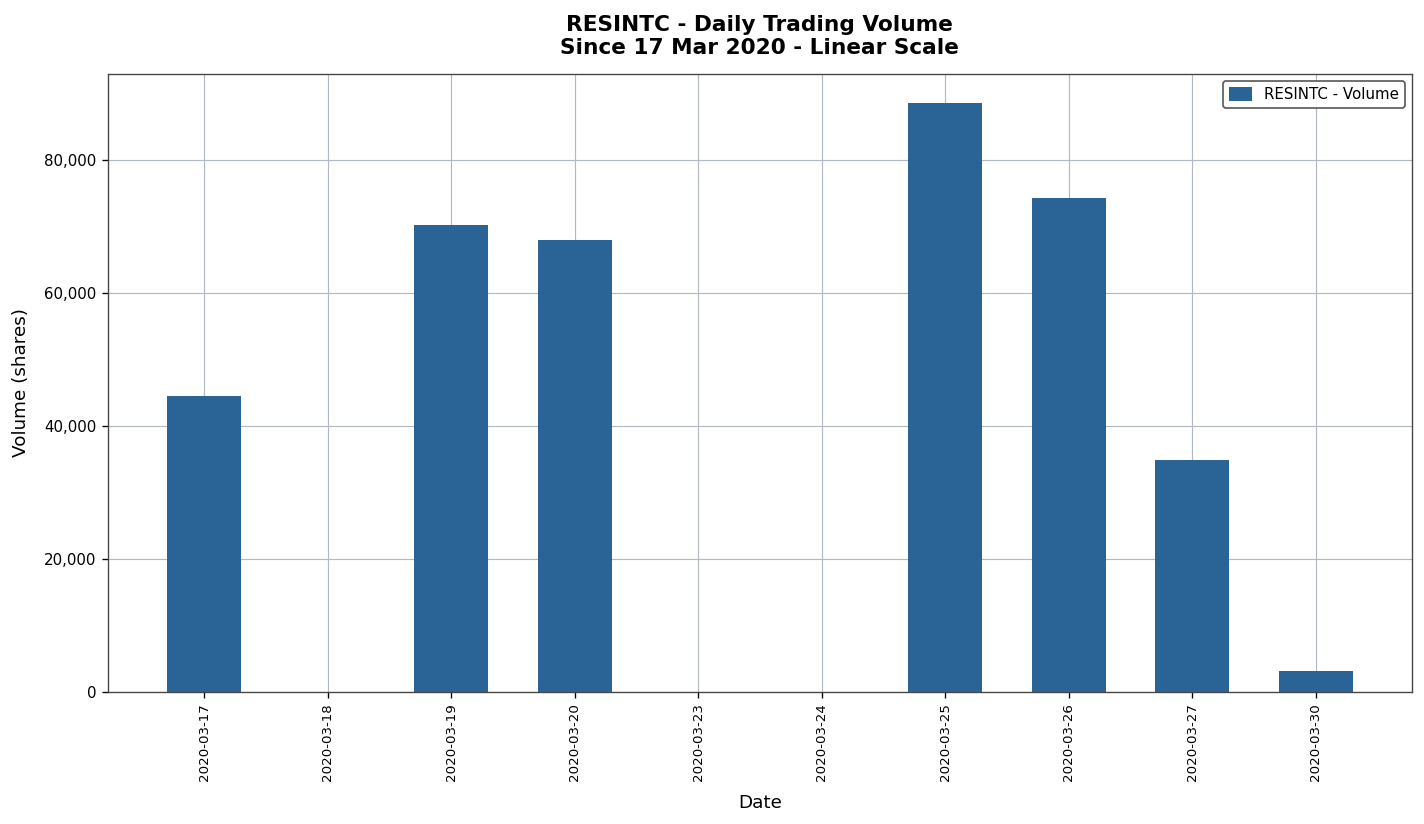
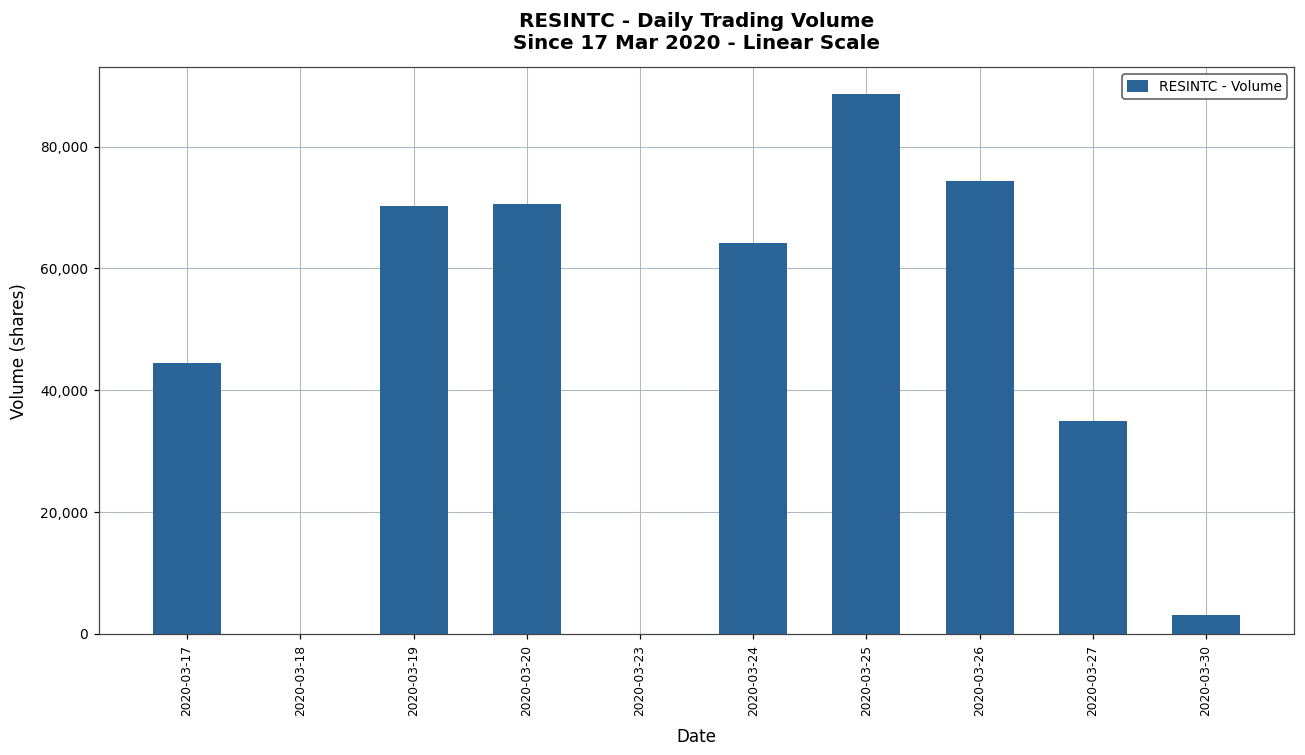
  {
    "2020-03-17": "45,000",
    "2020-03-18": "0",
    "2020-03-19": "70,000",
-   "2020-03-20": "68,000",
+   "2020-03-20": "71,000",
    "2020-03-23": "0",
-   "2020-03-24": "0",
+   "2020-03-24": "64,000",
    "2020-03-25": "89,000",
    "2020-03-26": "74,000",
    "2020-03-27": "35,000",
    "2020-03-30": "3,000"
  }
